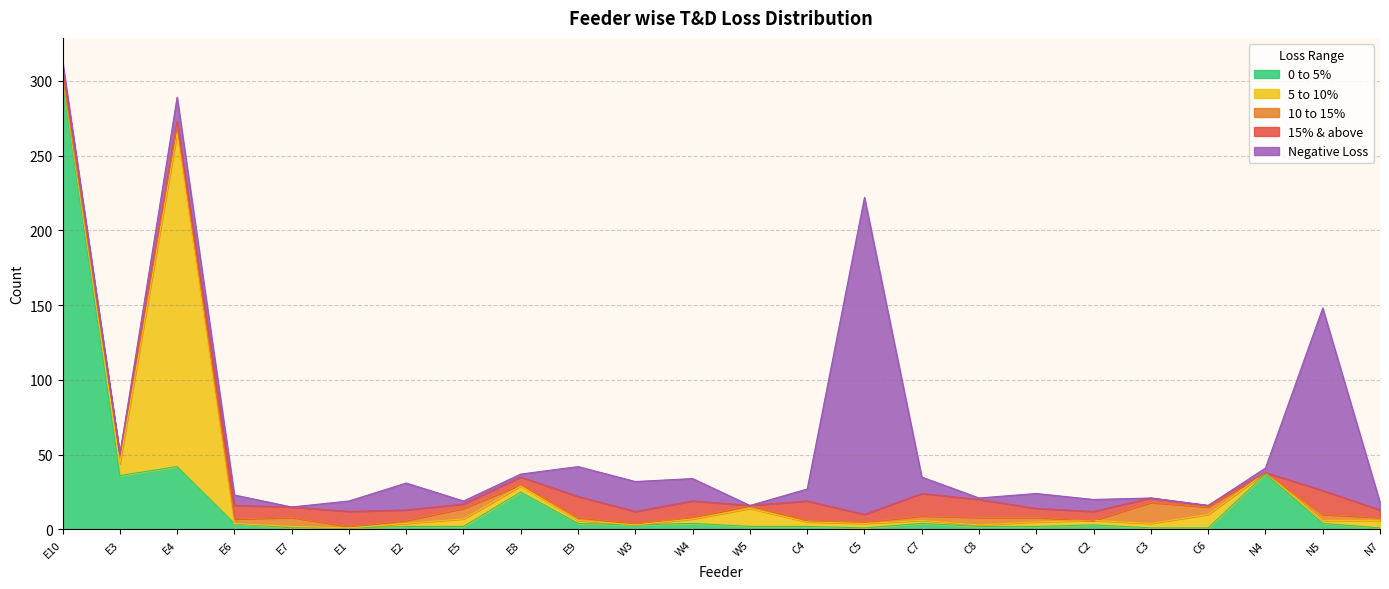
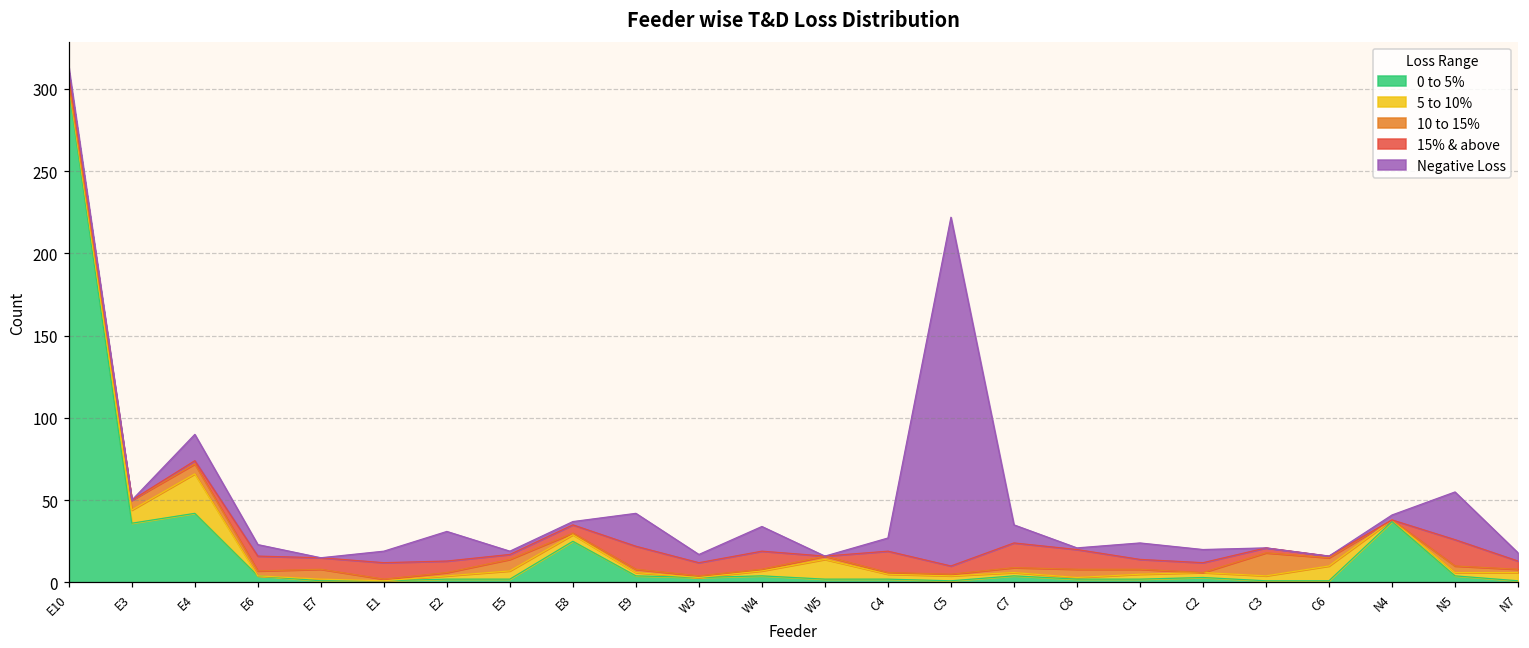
  {
    "0 to 5%": {
      "E10": 300,
      "E3": 36,
      "E4": 42,
      "E2": 2,
      "E5": 2,
      "E8": 25,
      "E9": 4,
      "W4": 4,
      "W5": 2,
      "C4": 2,
      "C5": 1,
      "C7": 4,
      "C1": 2,
      "C2": 3,
      "C3": 1,
      "C6": 1,
      "N5": 4,
      "N7": 1
    },
    "5 to 10%": {
      "E10": 2,
      "E3": 8,
-     "E4": 223,
+     "E4": 24,
      "E2": 2,
      "E5": 5,
      "E9": 2,
      "W5": 12,
      "C7": 2,
      "C1": 3,
      "C3": 3,
      "C6": 9,
      "N5": 2,
      "N7": 5
    },
    "Negative Loss": {
      "E10": 3,
      "E4": 16,
      "E6": 7,
      "E1": 7,
      "E2": 18,
      "E5": 2,
      "E8": 2,
      "E9": 20,
-     "W3": 20,
+     "W3": 5,
      "W4": 15,
      "C4": 8,
      "C5": 212,
      "C7": 11,
      "C1": 10,
      "C2": 8,
      "N4": 3,
-     "N5": 122,
+     "N5": 29,
      "N7": 5
    }
  }
